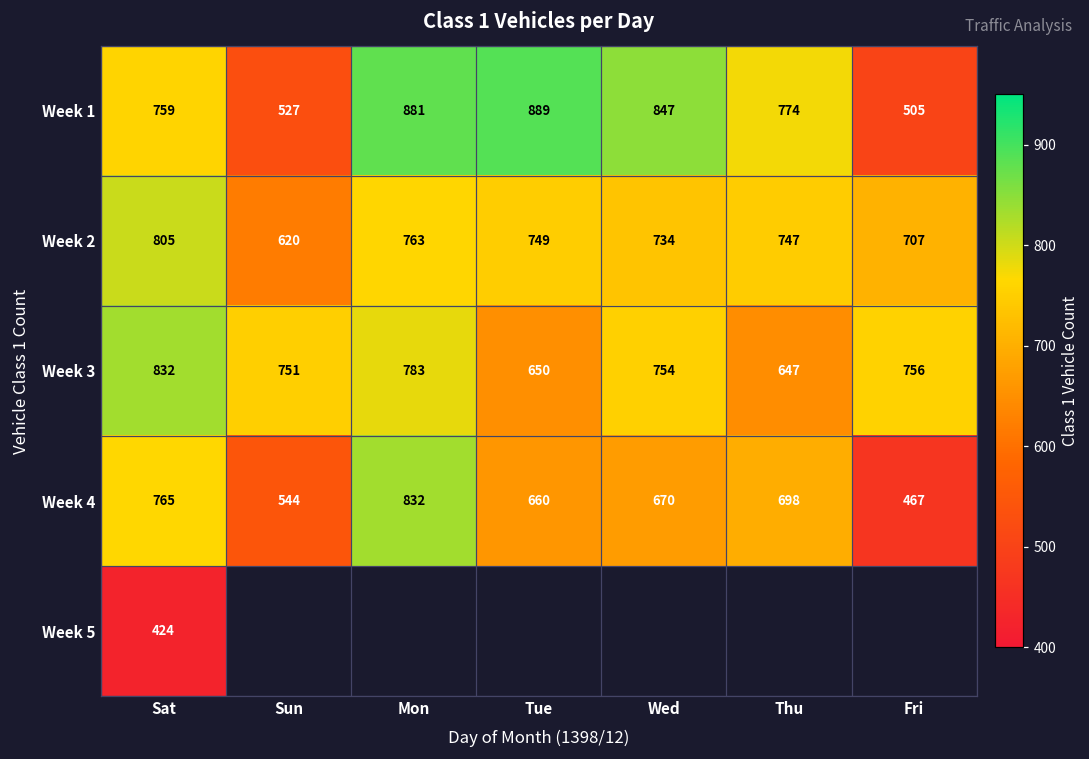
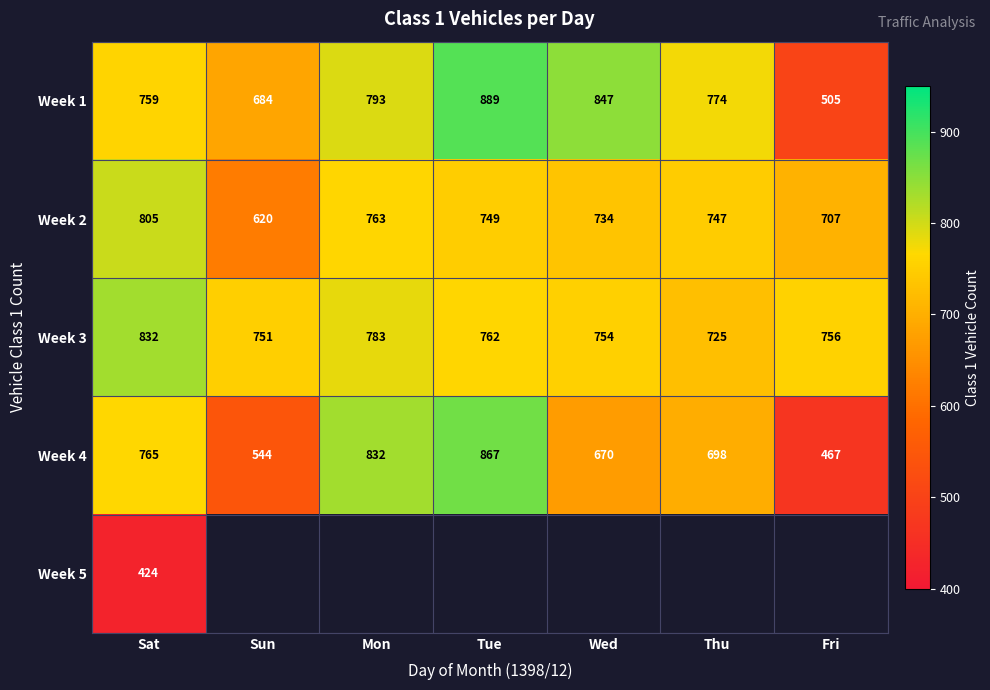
  {
    "Week 1": {
      "Sat": 759,
-     "Sun": 527,
-     "Mon": 881,
+     "Sun": 684,
+     "Mon": 793,
      "Tue": 889,
      "Wed": 847,
      "Thu": 774,
      "Fri": 505
    },
    "Week 2": {
      "Sat": 805,
      "Sun": 620,
      "Mon": 763,
      "Tue": 749,
      "Wed": 734,
      "Thu": 747,
      "Fri": 707
    },
    "Week 3": {
      "Sat": 832,
      "Sun": 751,
      "Mon": 783,
-     "Tue": 650,
+     "Tue": 762,
      "Wed": 754,
-     "Thu": 647,
+     "Thu": 725,
      "Fri": 756
    },
    "Week 4": {
      "Sat": 765,
      "Sun": 544,
      "Mon": 832,
-     "Tue": 660,
+     "Tue": 867,
      "Wed": 670,
      "Thu": 698,
      "Fri": 467
    },
    "Week 5": {
      "Sat": 424
    }
  }
